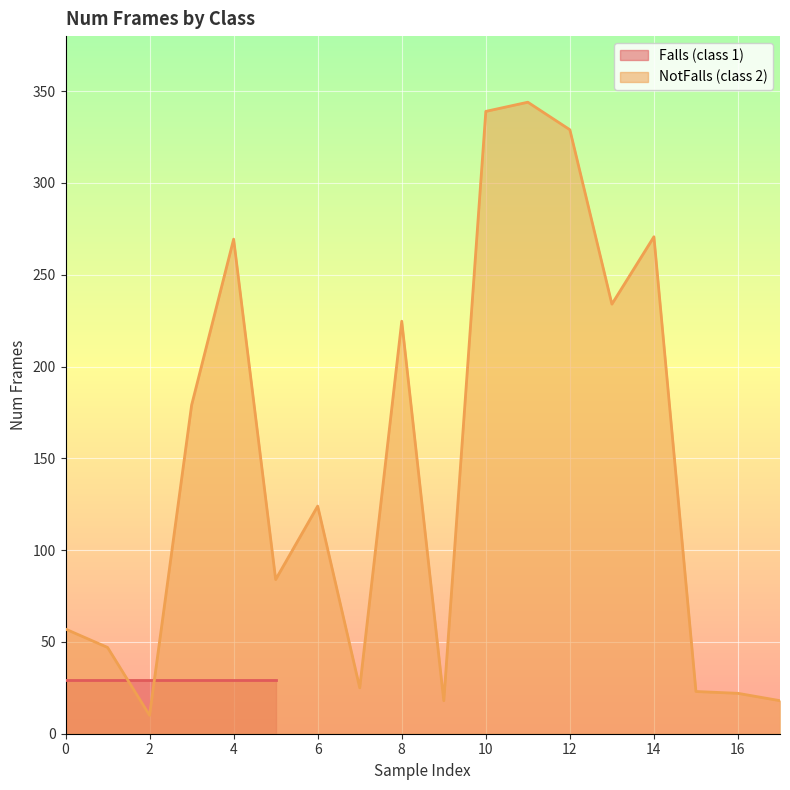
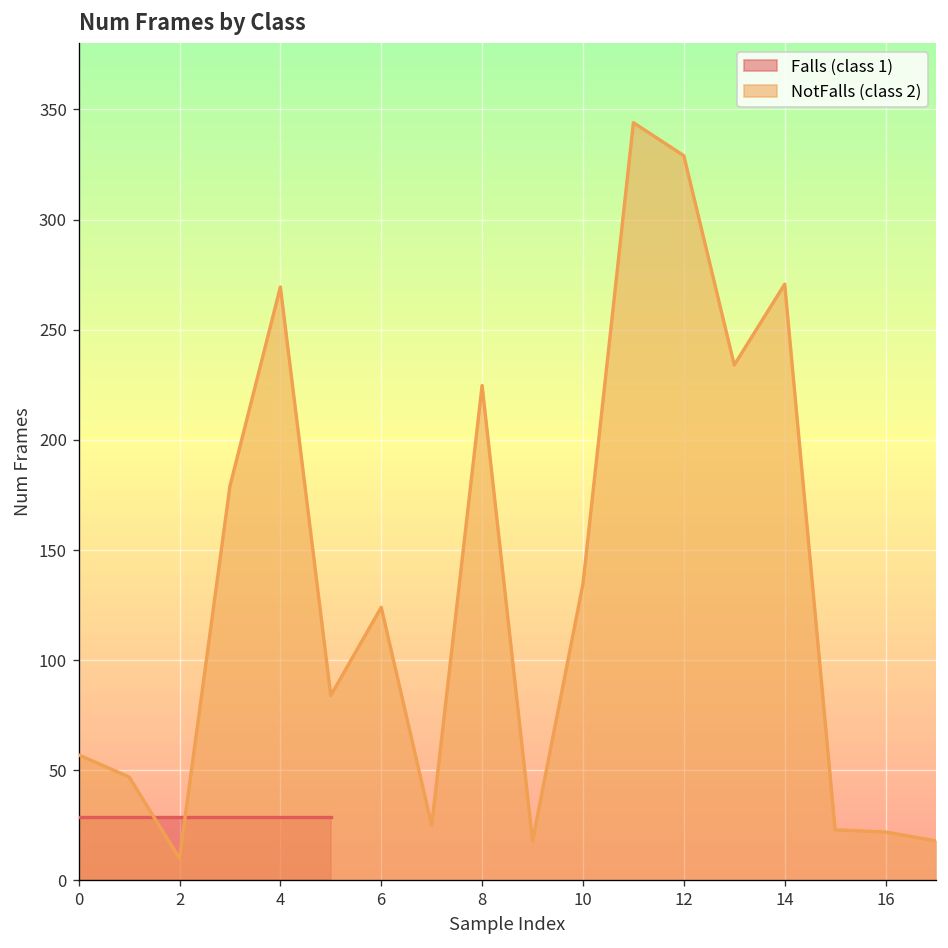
  {
    "Falls (class 1)": {
      "0": 29,
      "2": 29,
      "4": 29
    },
    "NotFalls (class 2)": {
      "0": 57,
      "2": 10,
      "4": 269,
      "6": 124,
      "8": 225,
-     "10": 339,
+     "10": 135,
      "12": 329,
      "14": 271,
      "16": 22
    }
  }
